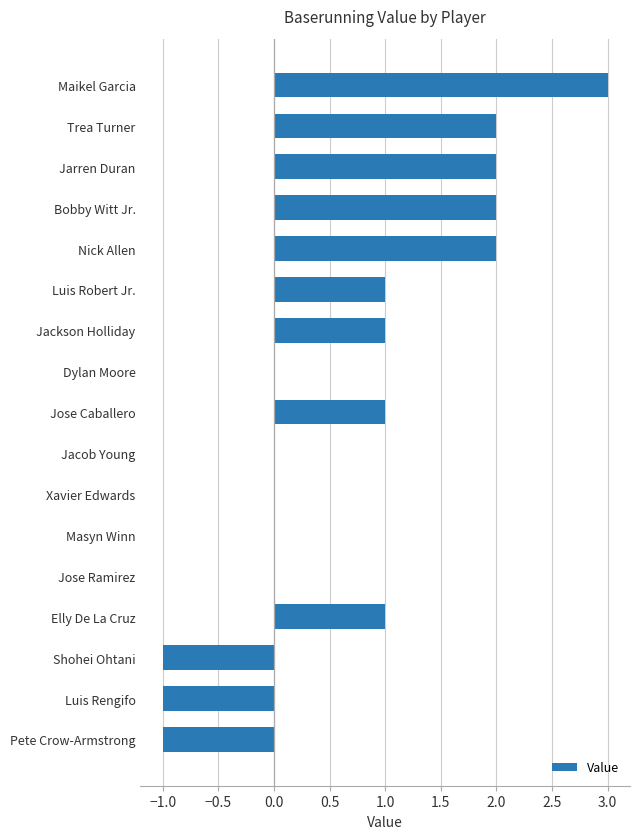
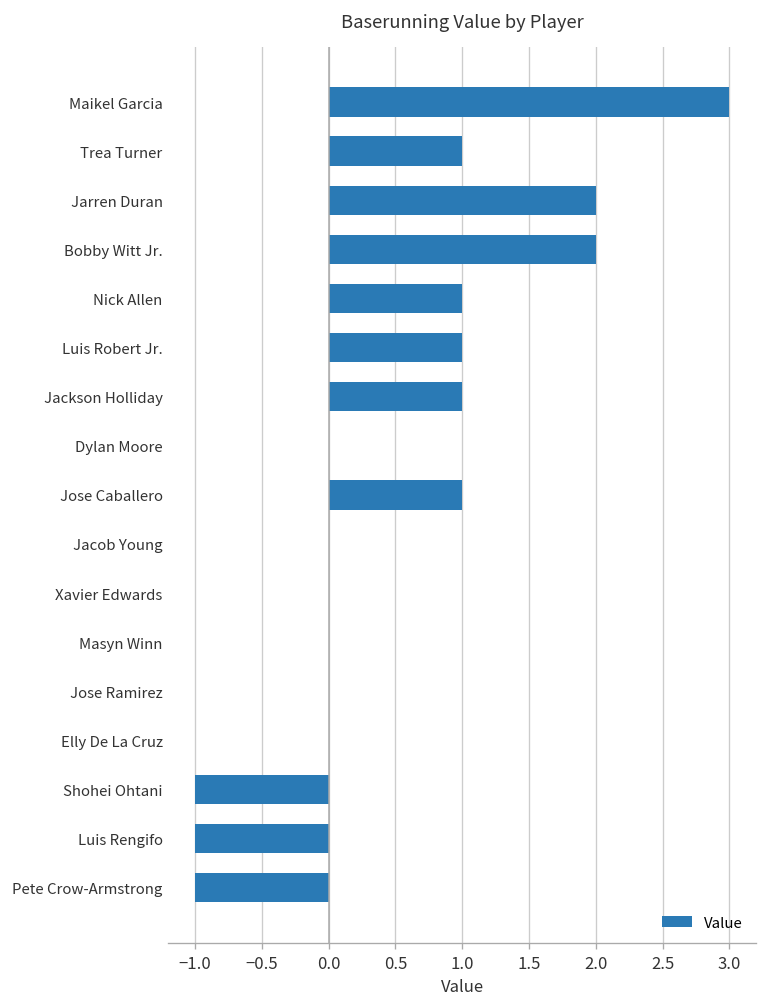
  {
    "Maikel Garcia": 3.00,
-   "Trea Turner": 2.00,
+   "Trea Turner": 1.00,
    "Jarren Duran": 2.00,
    "Bobby Witt Jr.": 2.00,
-   "Nick Allen": 2.00,
+   "Nick Allen": 1.00,
    "Luis Robert Jr.": 1.00,
    "Jackson Holliday": 1.00,
    "Dylan Moore": 0.00,
    "Jose Caballero": 1.00,
    "Jacob Young": 0.00,
    "Xavier Edwards": 0.00,
    "Masyn Winn": 0.00,
    "Jose Ramirez": 0.00,
-   "Elly De La Cruz": 1.00,
+   "Elly De La Cruz": 0.00,
    "Shohei Ohtani": -1.00,
    "Luis Rengifo": -1.00,
    "Pete Crow-Armstrong": -1.00
  }
